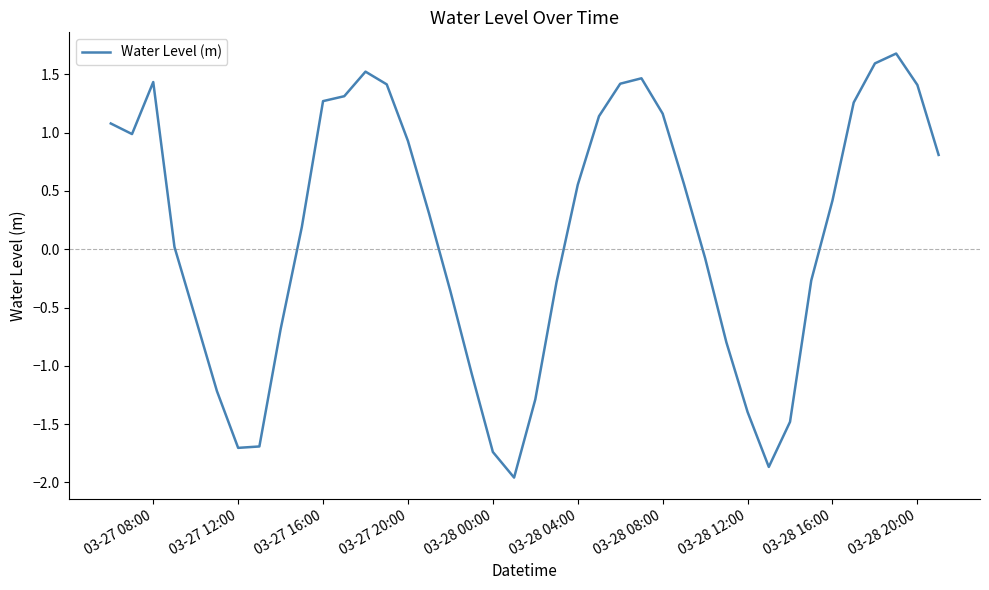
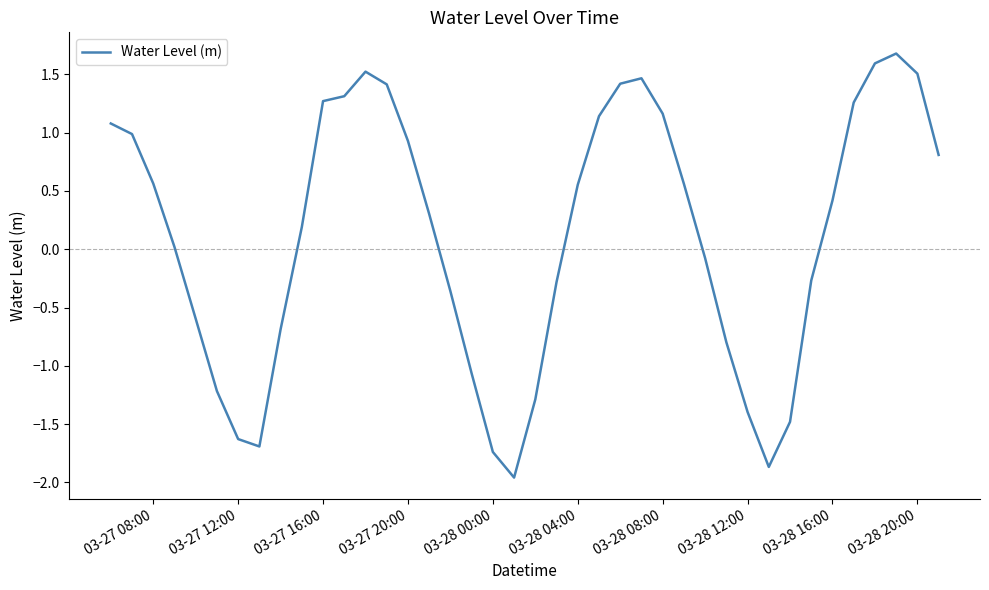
  {
-   "03-27 08:00": 1.43,
-   "03-27 12:00": -1.70,
+   "03-27 08:00": 0.56,
+   "03-27 12:00": -1.63,
    "03-27 16:00": 1.27,
    "03-27 20:00": 0.93,
    "03-28 00:00": -1.74,
    "03-28 04:00": 0.55,
    "03-28 08:00": 1.16,
    "03-28 12:00": -1.40,
    "03-28 16:00": 0.42,
-   "03-28 20:00": 1.41
+   "03-28 20:00": 1.51
  }
